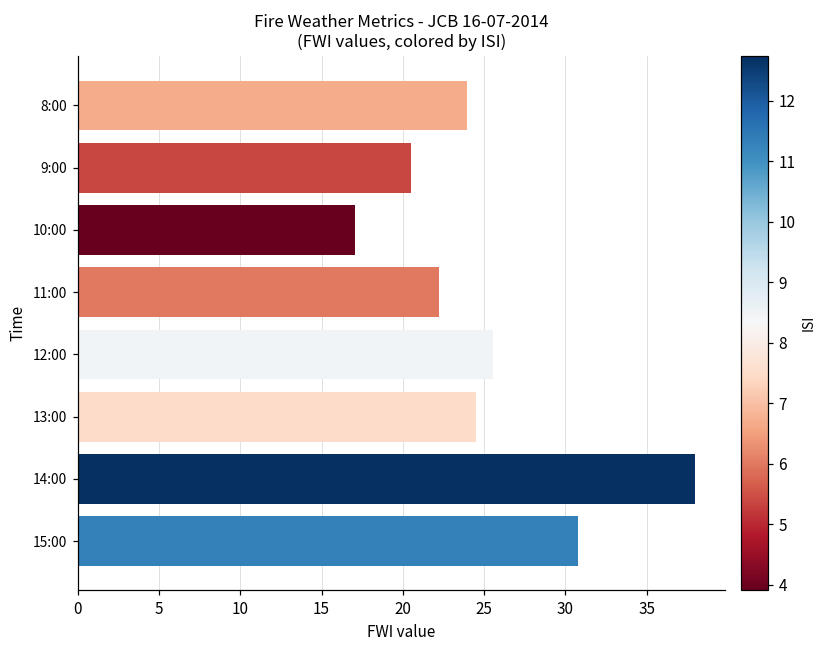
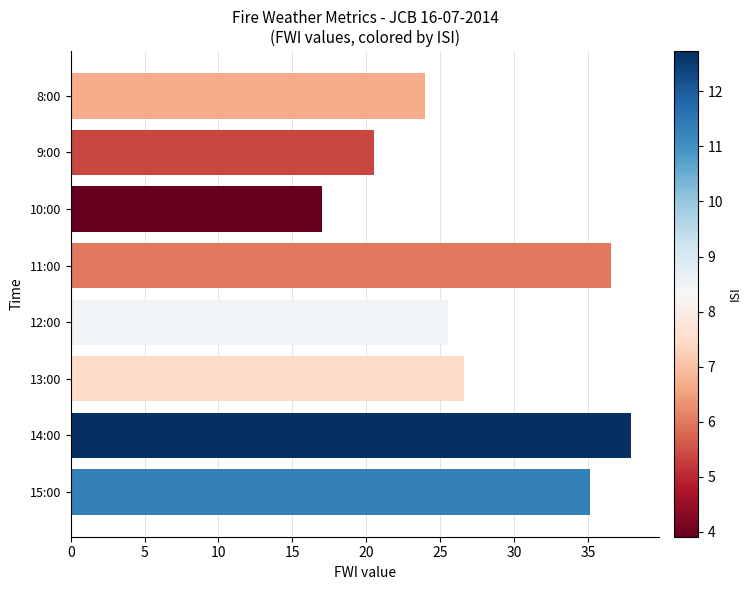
  {
    "8:00": 24.0,
    "9:00": 20.5,
    "10:00": 17.0,
-   "11:00": 22.2,
+   "11:00": 36.6,
    "12:00": 25.6,
-   "13:00": 24.5,
+   "13:00": 26.6,
    "14:00": 37.9,
-   "15:00": 30.8
+   "15:00": 35.1
  }
